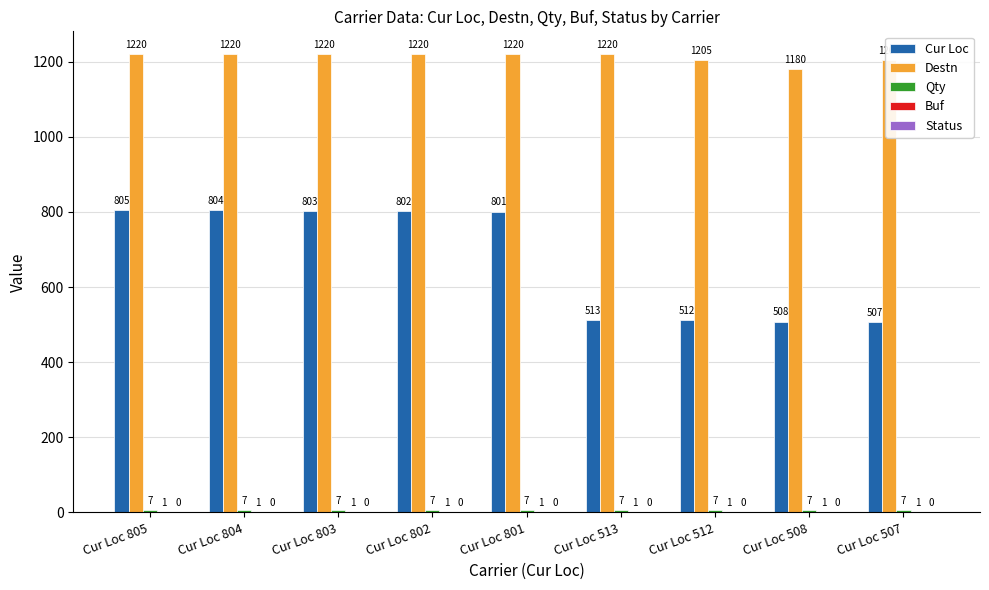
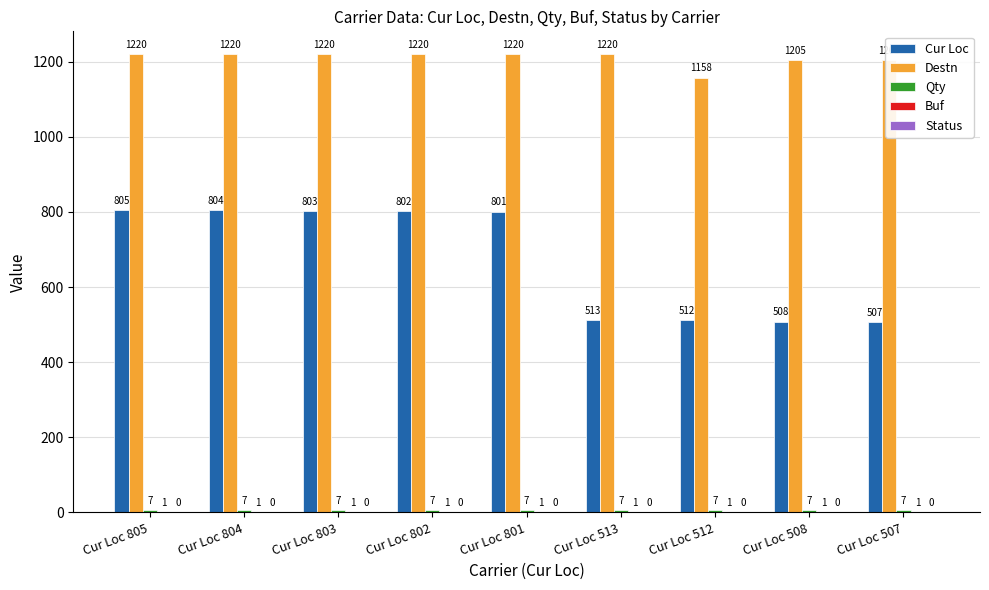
  {
    "Cur Loc": {
      "Cur Loc 805": 805,
      "Cur Loc 804": 804,
      "Cur Loc 803": 803,
      "Cur Loc 802": 802,
      "Cur Loc 801": 801,
      "Cur Loc 513": 513,
      "Cur Loc 512": 512,
      "Cur Loc 508": 508,
      "Cur Loc 507": 507
    },
    "Destn": {
      "Cur Loc 805": 1220,
      "Cur Loc 804": 1220,
      "Cur Loc 803": 1220,
      "Cur Loc 802": 1220,
      "Cur Loc 801": 1220,
      "Cur Loc 513": 1220,
-     "Cur Loc 512": 1205,
-     "Cur Loc 508": 1180
+     "Cur Loc 512": 1158,
+     "Cur Loc 508": 1205
    },
    "Qty": {
      "Cur Loc 805": 7,
      "Cur Loc 804": 7,
      "Cur Loc 803": 7,
      "Cur Loc 802": 7,
      "Cur Loc 801": 7,
      "Cur Loc 513": 7,
      "Cur Loc 512": 7,
      "Cur Loc 508": 7,
      "Cur Loc 507": 7
    },
    "Buf": {
      "Cur Loc 805": 1,
      "Cur Loc 804": 1,
      "Cur Loc 803": 1,
      "Cur Loc 802": 1,
      "Cur Loc 801": 1,
      "Cur Loc 513": 1,
      "Cur Loc 512": 1,
      "Cur Loc 508": 1,
      "Cur Loc 507": 1
    },
    "Status": {
      "Cur Loc 805": 0,
      "Cur Loc 804": 0,
      "Cur Loc 803": 0,
      "Cur Loc 802": 0,
      "Cur Loc 801": 0,
      "Cur Loc 513": 0,
      "Cur Loc 512": 0,
      "Cur Loc 508": 0,
      "Cur Loc 507": 0
    }
  }
